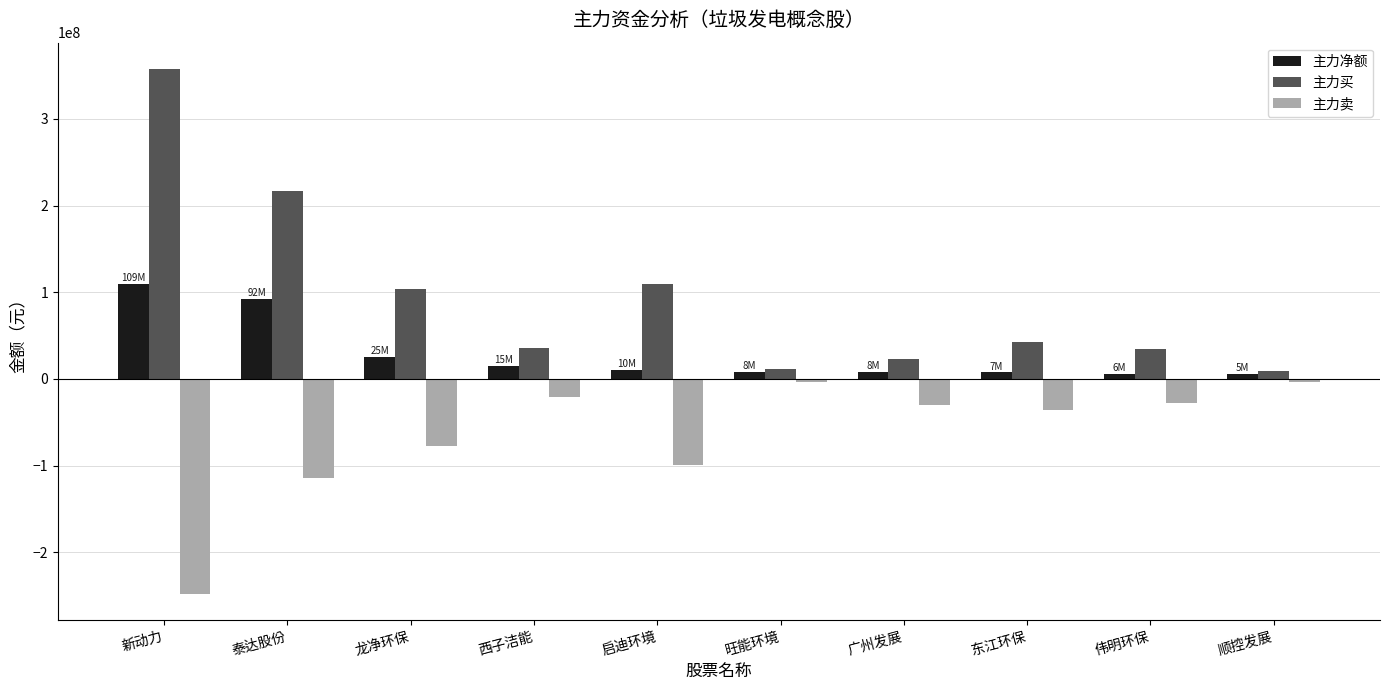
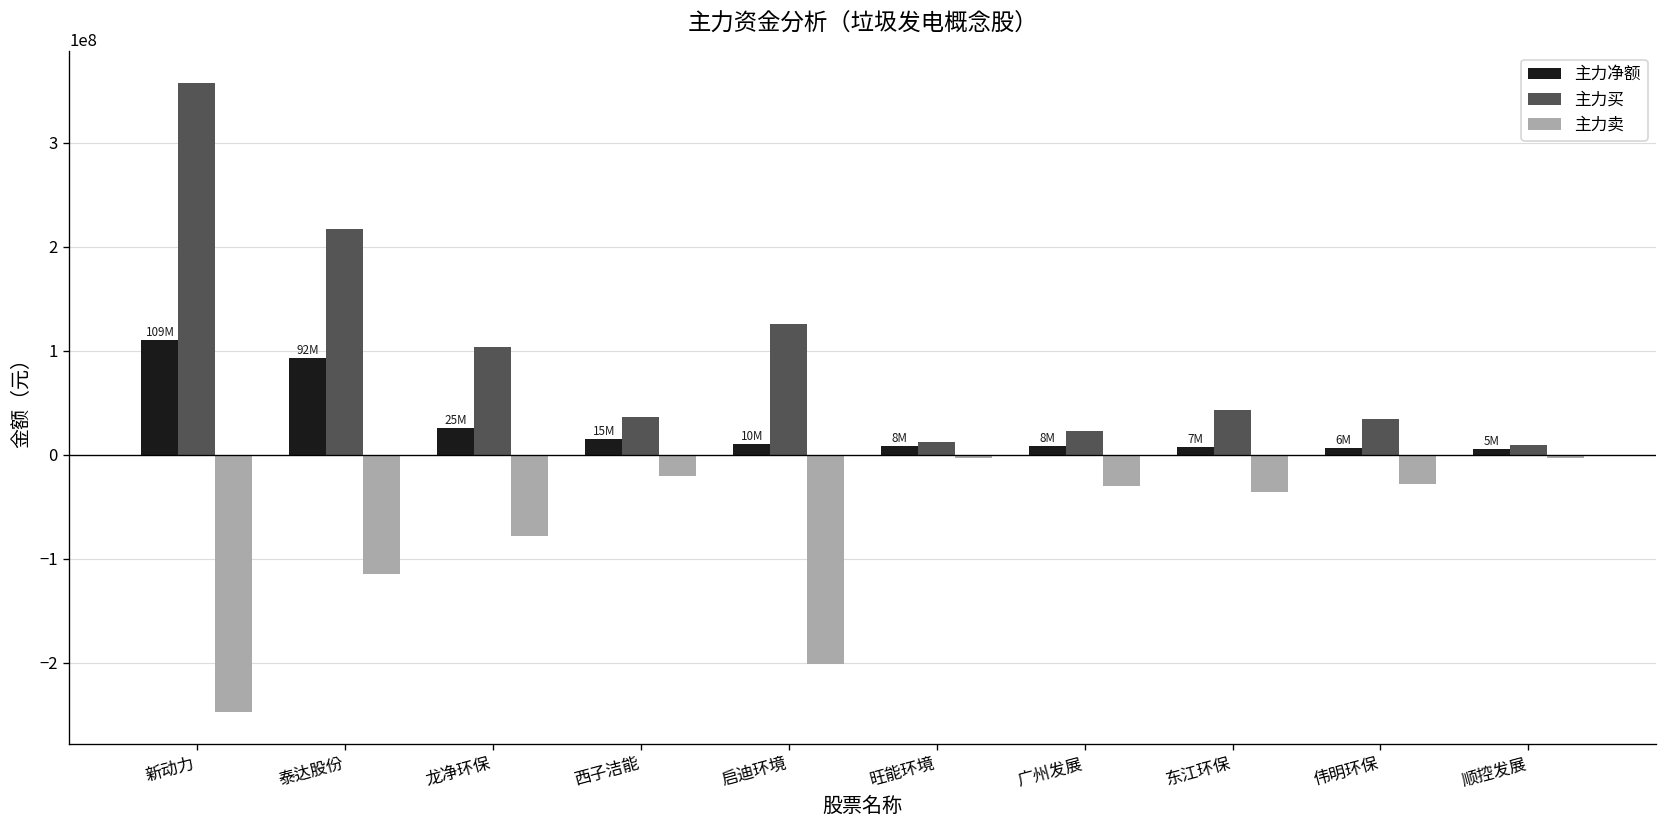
  {
    "主力净额": {
      "泰达股份": "92M",
      "西子洁能": "15M",
      "启迪环境": "10M",
      "旺能环境": "8M",
      "广州发展": "8M",
      "东江环保": "7M",
      "伟明环保": "6M"
    },
    "主力买": {
      "新动力": "360000000",
      "泰达股份": "220000000",
      "龙净环保": "100000000",
      "西子洁能": "40000000",
-     "启迪环境": "110000000",
+     "启迪环境": "130000000",
      "旺能环境": "10000000",
      "广州发展": "20000000",
      "东江环保": "40000000",
      "伟明环保": "30000000",
      "顺控发展": "10000000"
    },
    "主力卖": {
      "新动力": "-250000000",
      "泰达股份": "-110000000",
      "龙净环保": "-80000000",
      "西子洁能": "-20000000",
-     "启迪环境": "-100000000",
+     "启迪环境": "-200000000",
      "旺能环境": "0",
      "广州发展": "-30000000",
      "东江环保": "-40000000",
      "伟明环保": "-30000000",
      "顺控发展": "0"
    }
  }
